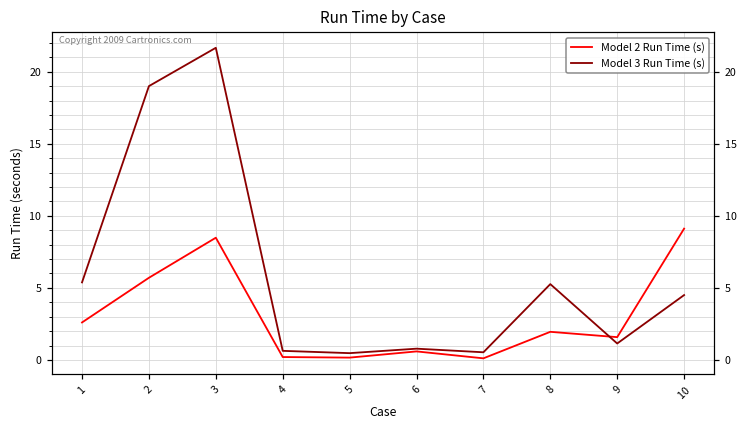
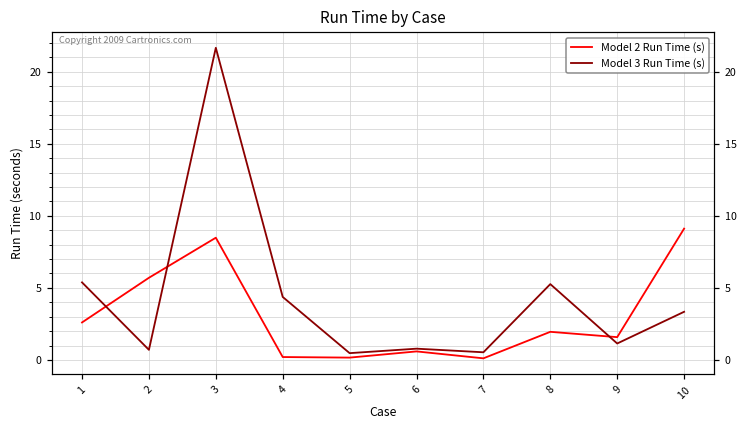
  {
    "Model 2 Run Time (s)": {
      "1": 2.6,
      "2": 5.7,
      "3": 8.5,
      "4": 0.2,
      "5": 0.2,
      "7": 0.1,
      "8": 2.0,
      "9": 1.6,
      "10": 9.1
    },
    "Model 3 Run Time (s)": {
      "1": 5.4,
-     "2": 19.0,
-     "4": 0.6,
+     "2": 0.7,
+     "4": 4.4,
      "5": 0.5,
      "7": 0.5,
      "8": 5.3,
      "9": 1.1,
-     "10": 4.5
+     "10": 3.3
    }
  }
